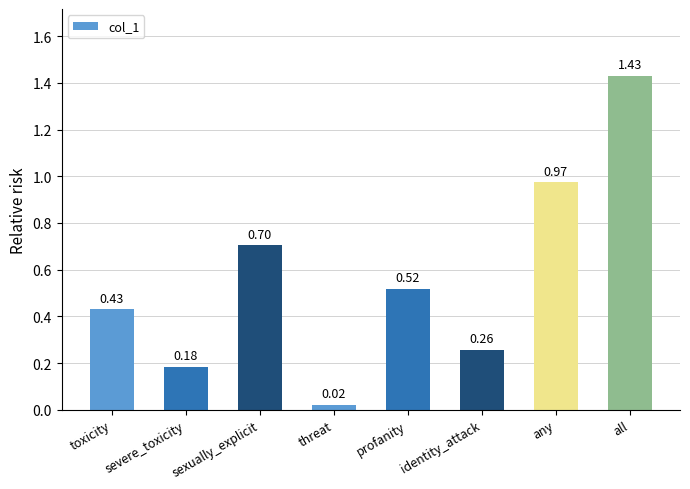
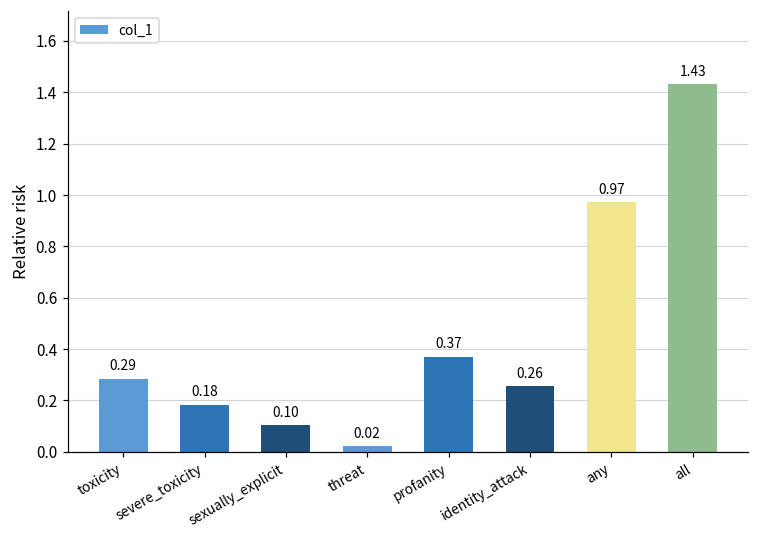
  {
-   "toxicity": 0.43,
+   "toxicity": 0.29,
    "severe_toxicity": 0.18,
-   "sexually_explicit": 0.70,
+   "sexually_explicit": 0.10,
    "threat": 0.02,
-   "profanity": 0.52,
+   "profanity": 0.37,
    "identity_attack": 0.26,
    "any": 0.97,
    "all": 1.43
  }
